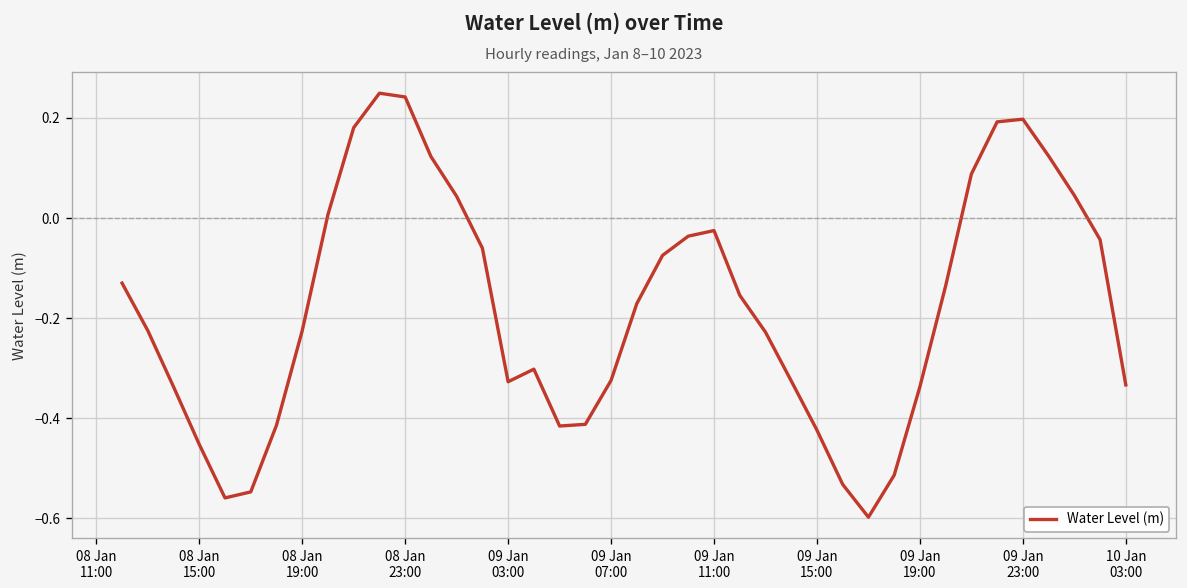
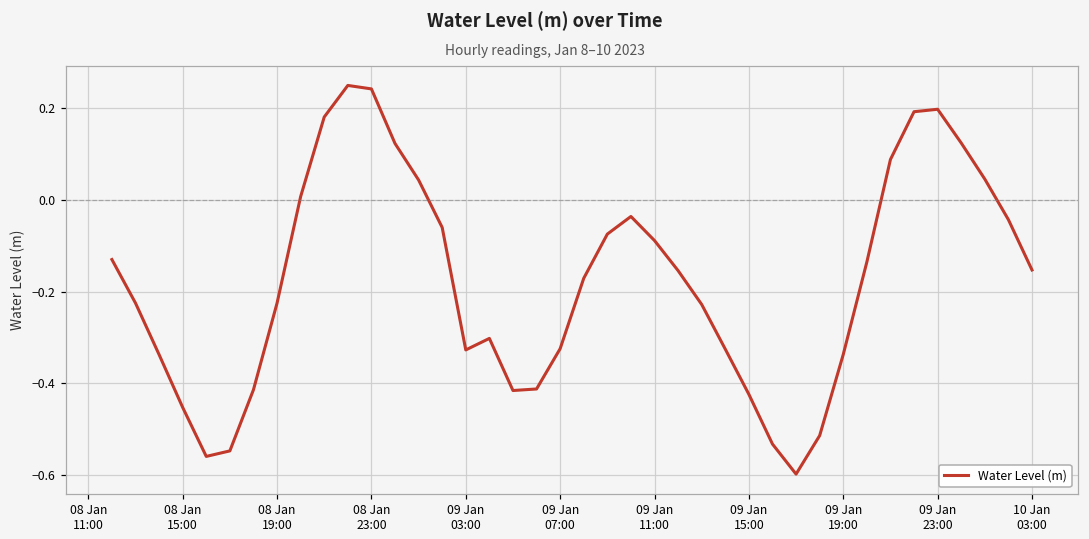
  {
    "08 Jan 15:00": -0.45,
    "08 Jan 19:00": -0.23,
    "08 Jan 23:00": 0.24,
    "09 Jan 03:00": -0.33,
    "09 Jan 07:00": -0.32,
-   "09 Jan 11:00": -0.03,
+   "09 Jan 11:00": -0.09,
    "09 Jan 15:00": -0.42,
    "09 Jan 19:00": -0.34,
    "09 Jan 23:00": 0.20,
-   "10 Jan 03:00": -0.33
+   "10 Jan 03:00": -0.15
  }
